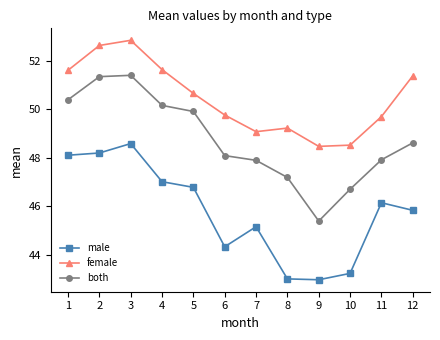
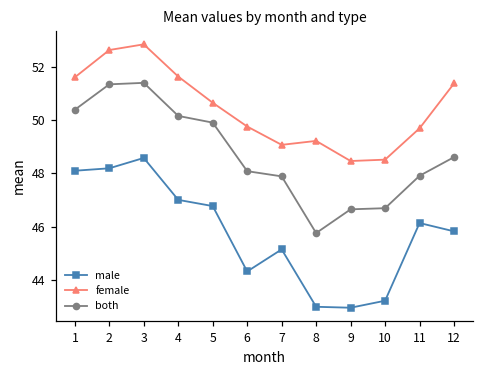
  {
    "male": {
      "1": 48.1,
      "2": 48.2,
      "3": 48.6,
      "4": 47.0,
      "5": 46.8,
      "6": 44.3,
      "7": 45.2,
      "8": 43.0,
      "9": 43.0,
      "10": 43.2,
      "11": 46.1,
      "12": 45.8
    },
    "female": {
      "1": 51.6,
      "2": 52.6,
      "3": 52.8,
      "4": 51.6,
      "5": 50.7,
      "6": 49.8,
      "7": 49.1,
      "8": 49.2,
      "9": 48.5,
      "10": 48.5,
      "11": 49.7,
      "12": 51.4
    },
    "both": {
      "1": 50.4,
      "2": 51.3,
      "3": 51.4,
      "4": 50.2,
      "5": 49.9,
      "6": 48.1,
      "7": 47.9,
-     "8": 47.2,
-     "9": 45.4,
+     "8": 45.8,
+     "9": 46.7,
      "10": 46.7,
      "11": 47.9,
      "12": 48.6
    }
  }
